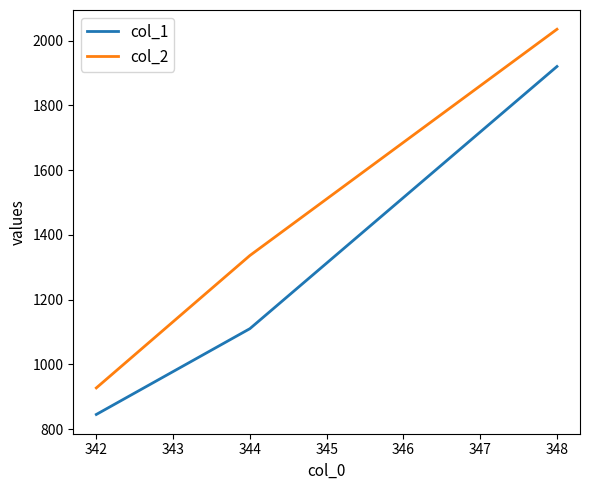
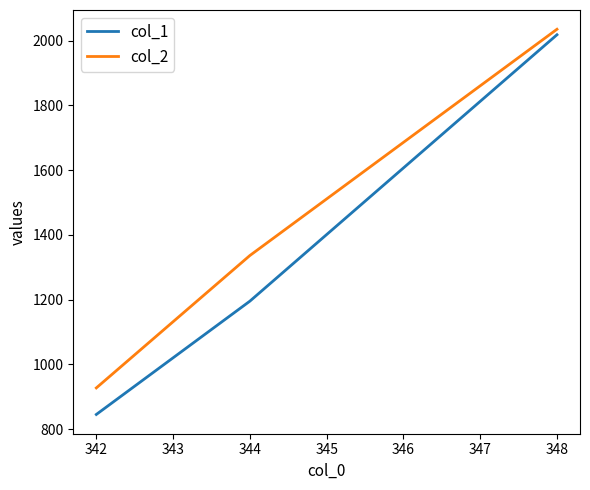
  {
    "col_1": {
      "342": 850,
-     "344": 1110,
-     "348": 1920
+     "344": 1200,
+     "348": 2020
    },
    "col_2": {
      "342": 930,
      "344": 1340,
      "348": 2040
    }
  }
